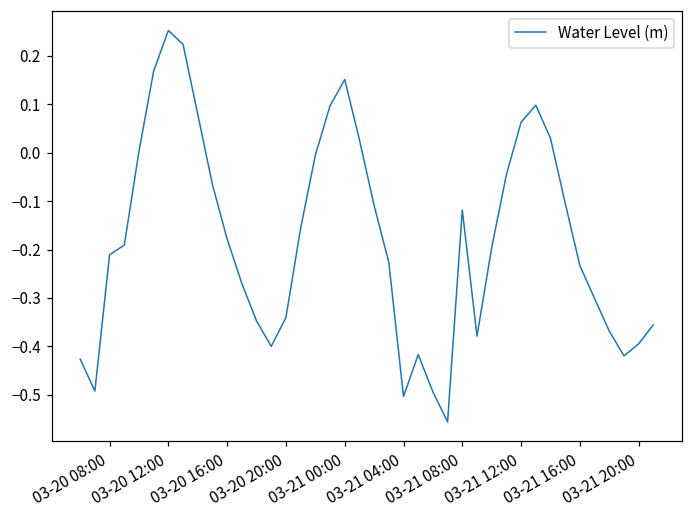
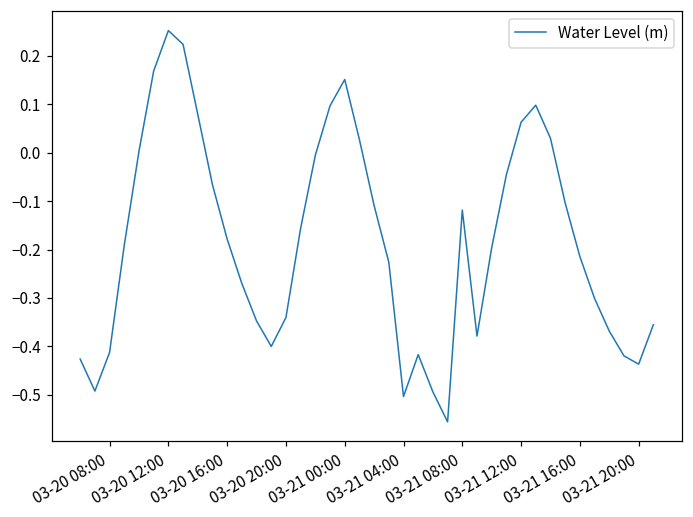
  {
-   "03-20 08:00": -0.21,
+   "03-20 08:00": -0.41,
    "03-20 12:00": 0.25,
    "03-20 16:00": -0.18,
    "03-20 20:00": -0.34,
    "03-21 00:00": 0.15,
    "03-21 04:00": -0.50,
    "03-21 08:00": -0.12,
    "03-21 12:00": 0.06,
-   "03-21 16:00": -0.23,
-   "03-21 20:00": -0.39
+   "03-21 16:00": -0.21,
+   "03-21 20:00": -0.44
  }
